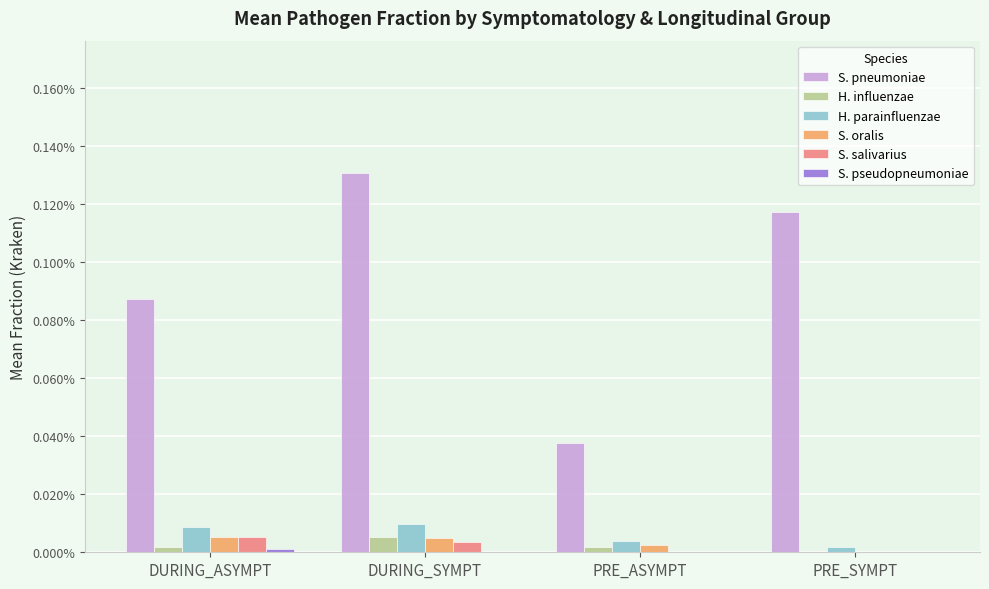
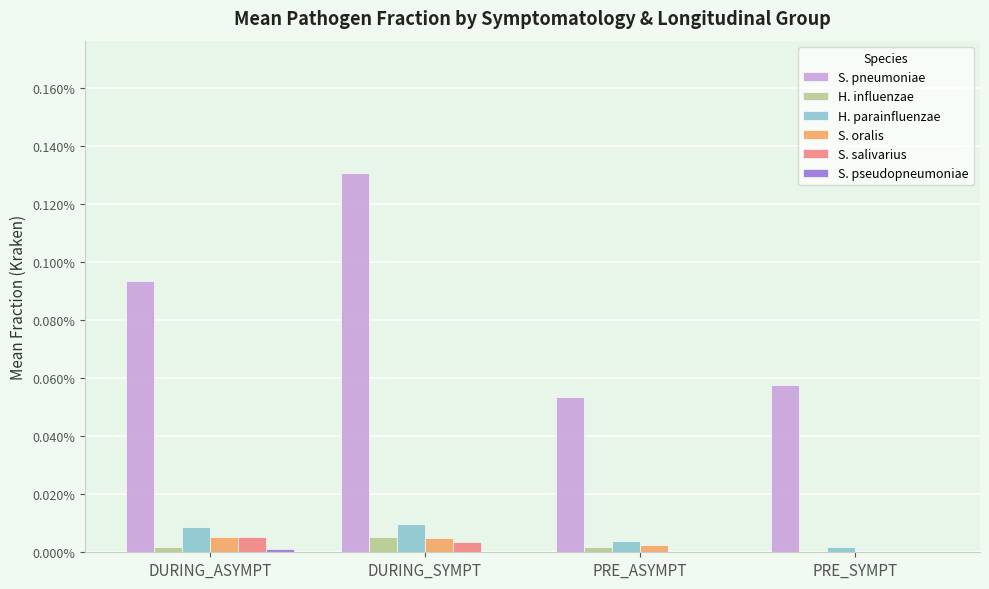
  {
    "S. pneumoniae": {
-     "DURING_ASYMPT": "0.087%",
+     "DURING_ASYMPT": "0.094%",
      "DURING_SYMPT": "0.131%",
-     "PRE_ASYMPT": "0.038%",
-     "PRE_SYMPT": "0.117%"
+     "PRE_ASYMPT": "0.054%",
+     "PRE_SYMPT": "0.057%"
    },
    "H. influenzae": {
      "DURING_ASYMPT": "0.002%",
      "DURING_SYMPT": "0.005%",
      "PRE_ASYMPT": "0.002%",
      "PRE_SYMPT": "0.000%"
    },
    "H. parainfluenzae": {
      "DURING_ASYMPT": "0.009%",
      "DURING_SYMPT": "0.010%",
      "PRE_ASYMPT": "0.004%",
      "PRE_SYMPT": "0.002%"
    },
    "S. pseudopneumoniae": {
      "DURING_ASYMPT": "0.001%",
      "DURING_SYMPT": "0.000%",
      "PRE_ASYMPT": "0.000%",
      "PRE_SYMPT": "0.000%"
    }
  }
